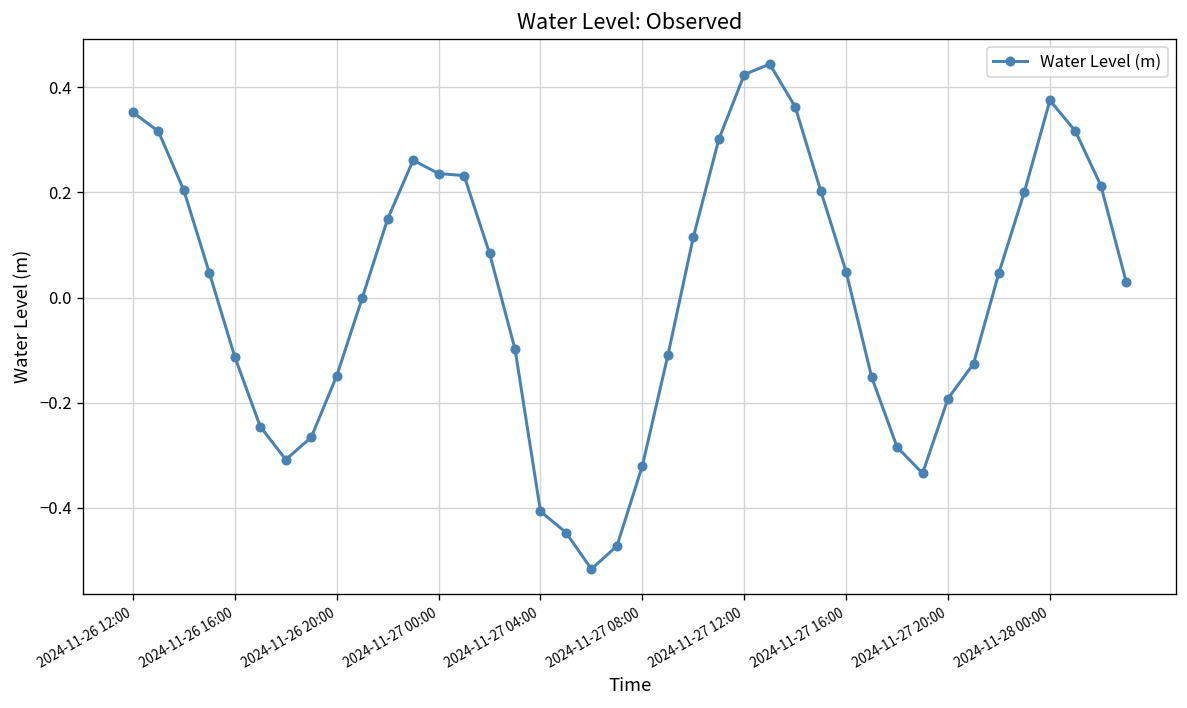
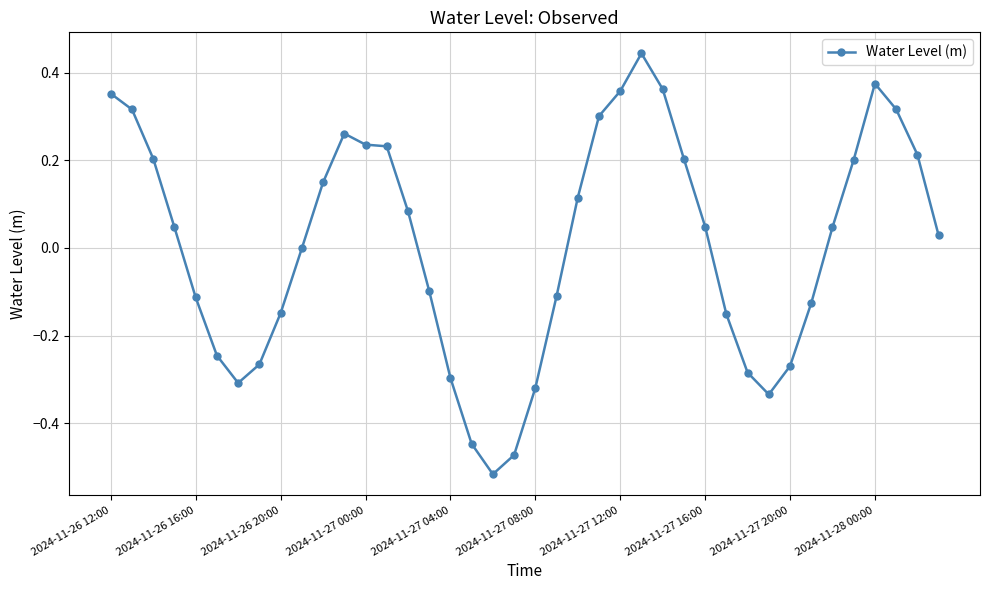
  {
    "2024-11-26 12:00": 0.35,
    "2024-11-26 16:00": -0.11,
    "2024-11-26 20:00": -0.15,
    "2024-11-27 00:00": 0.24,
-   "2024-11-27 04:00": -0.41,
+   "2024-11-27 04:00": -0.30,
    "2024-11-27 08:00": -0.32,
-   "2024-11-27 12:00": 0.42,
+   "2024-11-27 12:00": 0.36,
    "2024-11-27 16:00": 0.05,
-   "2024-11-27 20:00": -0.19,
+   "2024-11-27 20:00": -0.27,
    "2024-11-28 00:00": 0.38
  }
